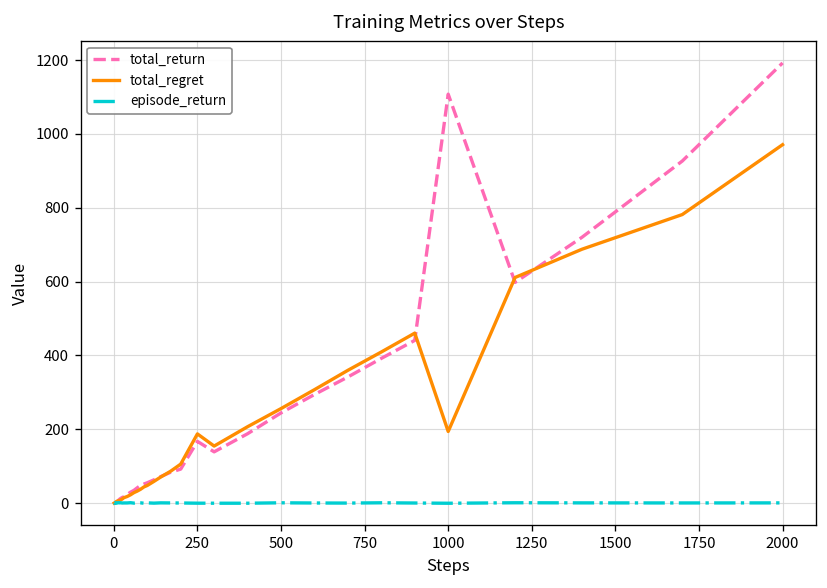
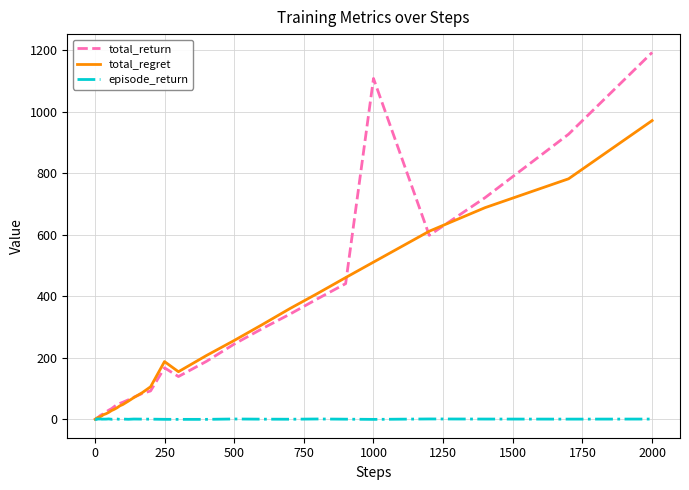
  {
    "total_return": {
      "250": 170,
      "500": 240,
      "1000": 1110,
      "2000": 1190
    },
    "total_regret": {
      "250": 190,
      "500": 260,
-     "1000": 190,
+     "1000": 510,
      "2000": 970
    },
    "episode_return": {
      "250": 0,
      "500": 0,
      "1000": 0,
      "2000": 0
    }
  }
